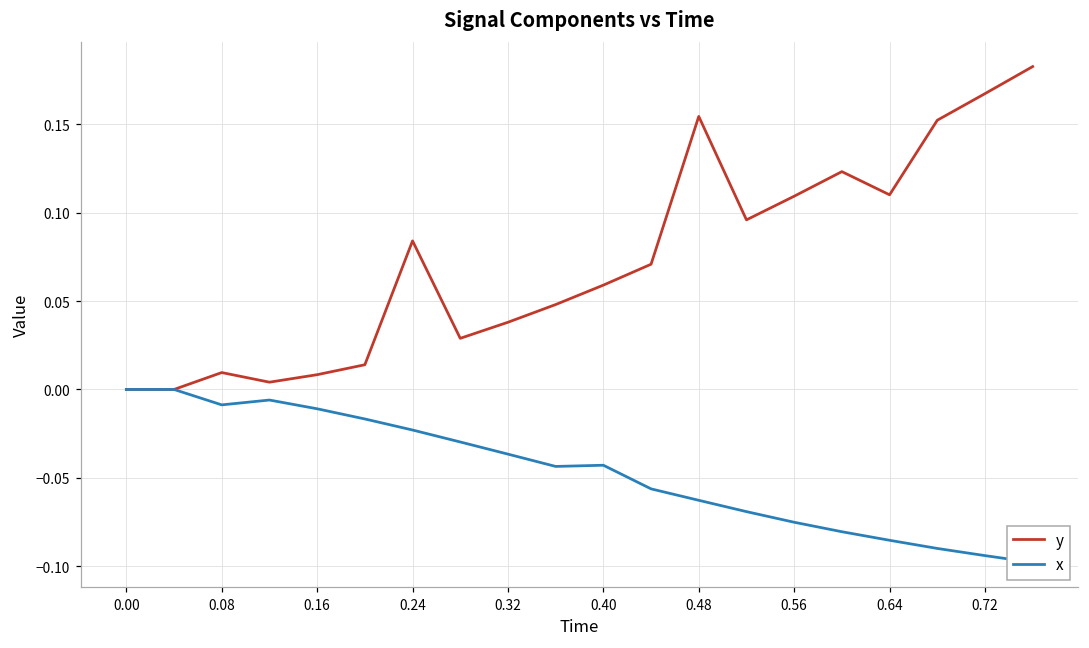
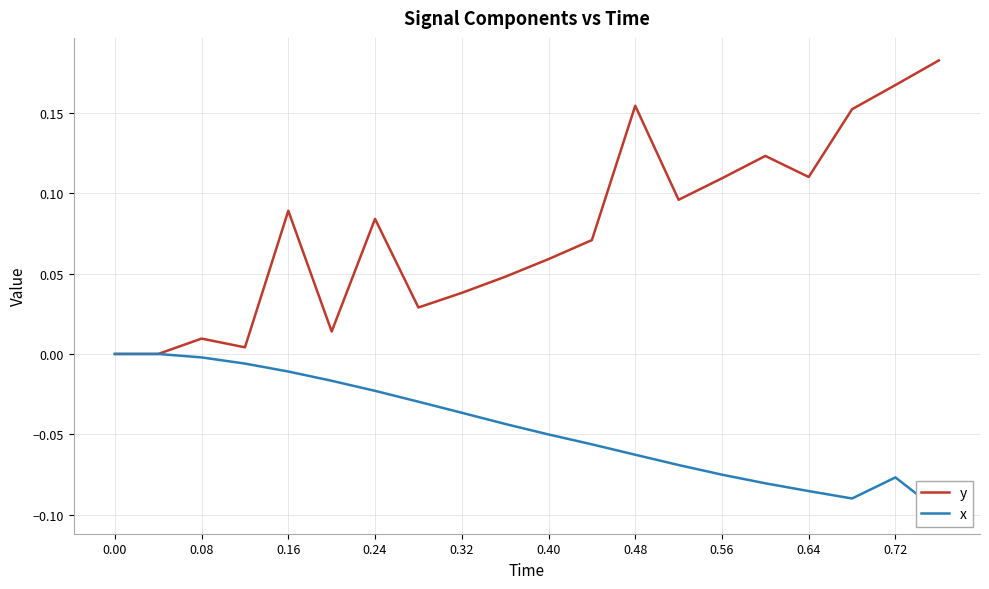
  {
    "y": {
      "0.08": 0.010,
-     "0.16": 0.008,
+     "0.16": 0.089,
      "0.24": 0.084,
      "0.32": 0.038,
      "0.40": 0.059,
      "0.48": 0.154,
      "0.56": 0.109,
      "0.64": 0.110,
      "0.72": 0.167
    },
    "x": {
-     "0.08": -0.009,
+     "0.08": -0.002,
      "0.16": -0.011,
      "0.24": -0.023,
      "0.32": -0.037,
-     "0.40": -0.043,
+     "0.40": -0.050,
      "0.48": -0.063,
      "0.56": -0.075,
      "0.64": -0.085,
-     "0.72": -0.094
+     "0.72": -0.077
    }
  }
